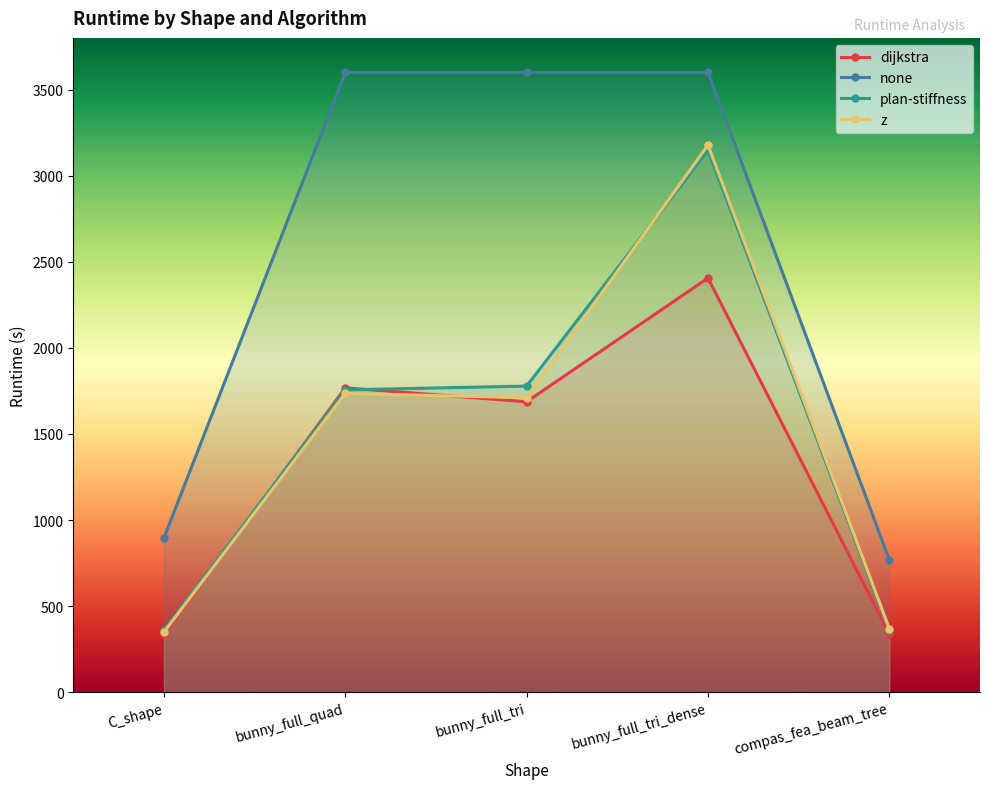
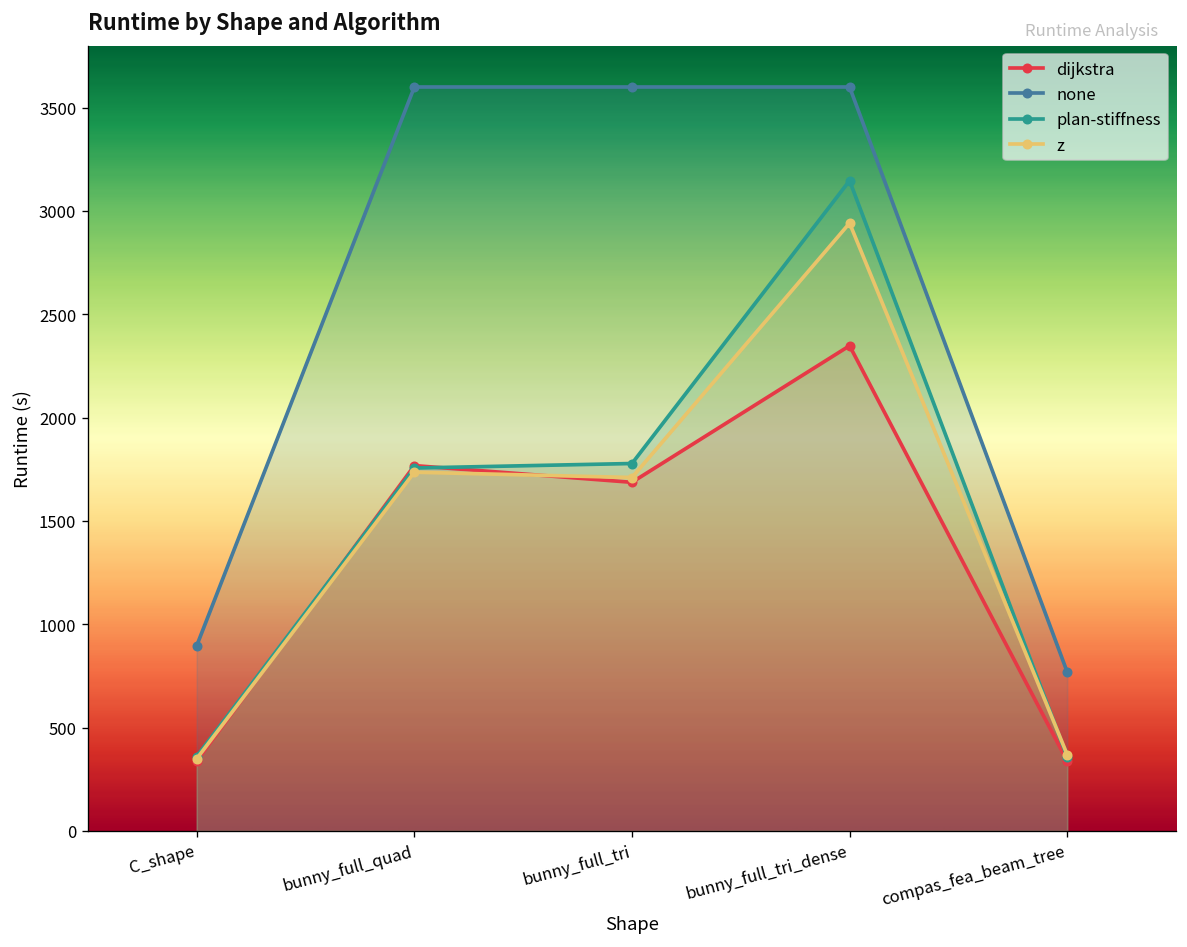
  {
    "dijkstra": {
      "bunny_full_tri": 1690,
-     "bunny_full_tri_dense": 2410,
+     "bunny_full_tri_dense": 2350,
      "compas_fea_beam_tree": 340
    },
    "z": {
      "bunny_full_quad": 1740,
      "bunny_full_tri": 1710,
-     "bunny_full_tri_dense": 3180
+     "bunny_full_tri_dense": 2940
    }
  }
